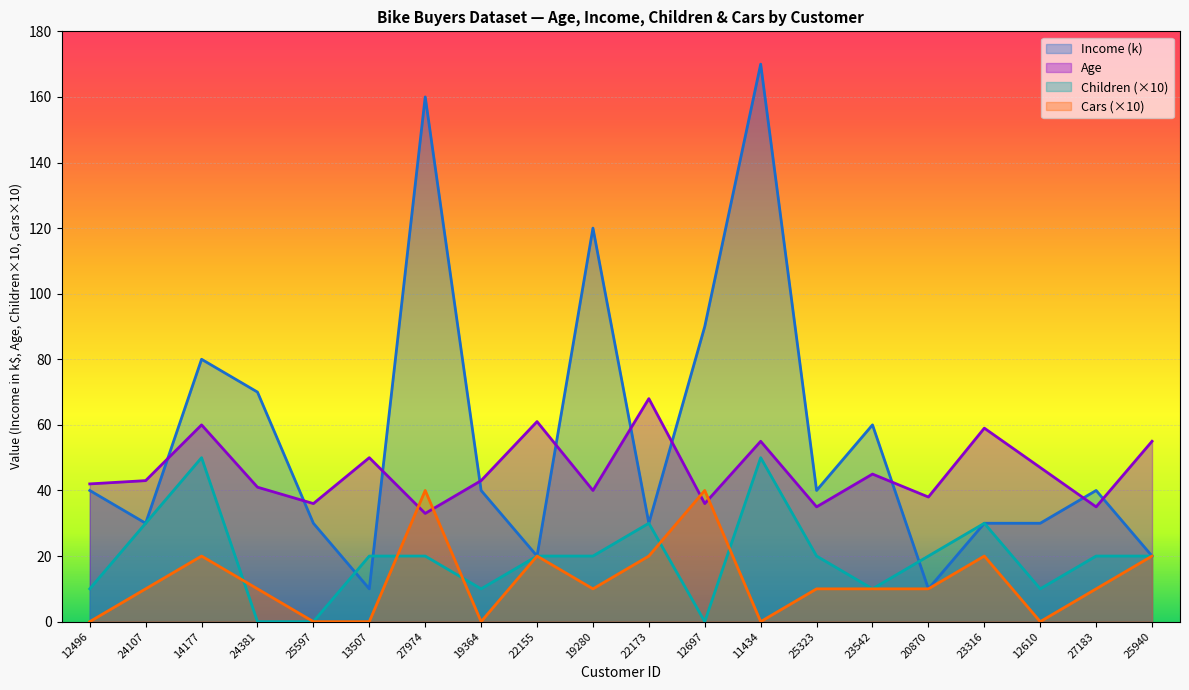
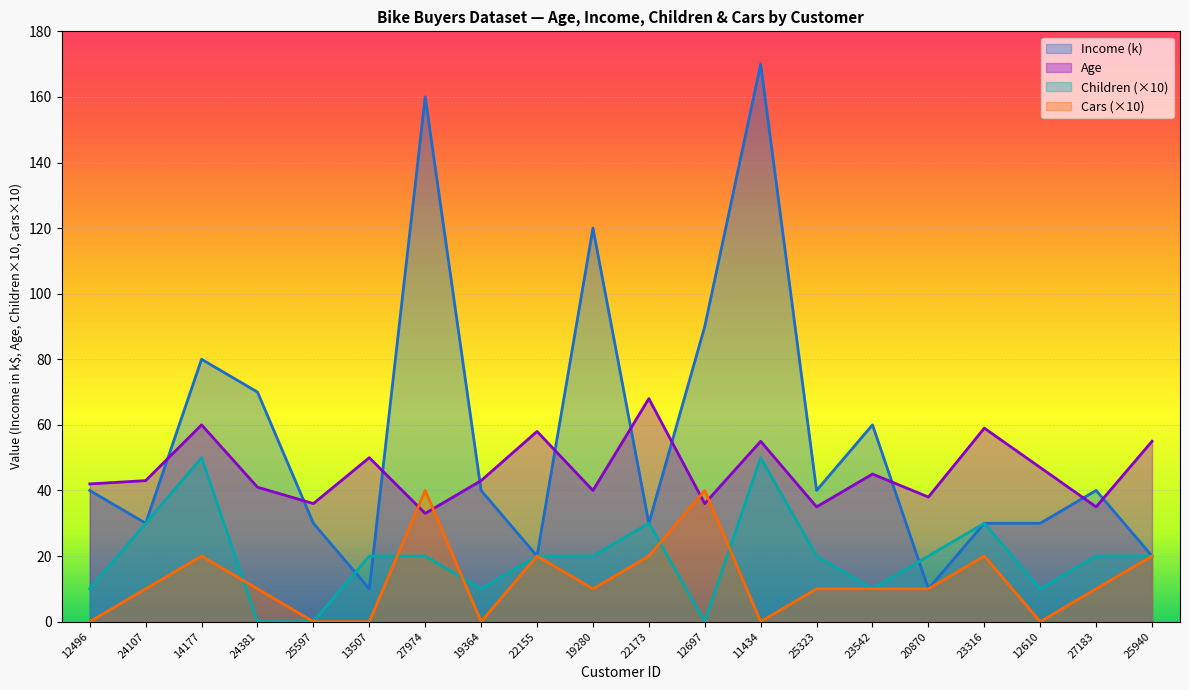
  {
    "Age": {
      "12496": 42,
      "24107": 43,
      "14177": 60,
      "24381": 41,
      "25597": 36,
      "13507": 50,
      "27974": 33,
      "19364": 43,
-     "22155": 61,
+     "22155": 58,
      "19280": 40,
      "22173": 68,
      "12697": 36,
      "11434": 55,
      "25323": 35,
      "23542": 45,
      "20870": 38,
      "23316": 59,
      "12610": 47,
      "27183": 35,
      "25940": 55
    },
    "Cars (×10)": {
      "12496": 0,
      "24107": 10,
      "14177": 20,
      "24381": 10,
      "13507": 0,
      "27974": 40,
      "19364": 0,
      "19280": 10,
      "22173": 20,
      "12697": 40,
      "11434": 0,
      "25323": 10,
      "23316": 20,
      "12610": 0,
      "27183": 10
    }
  }
